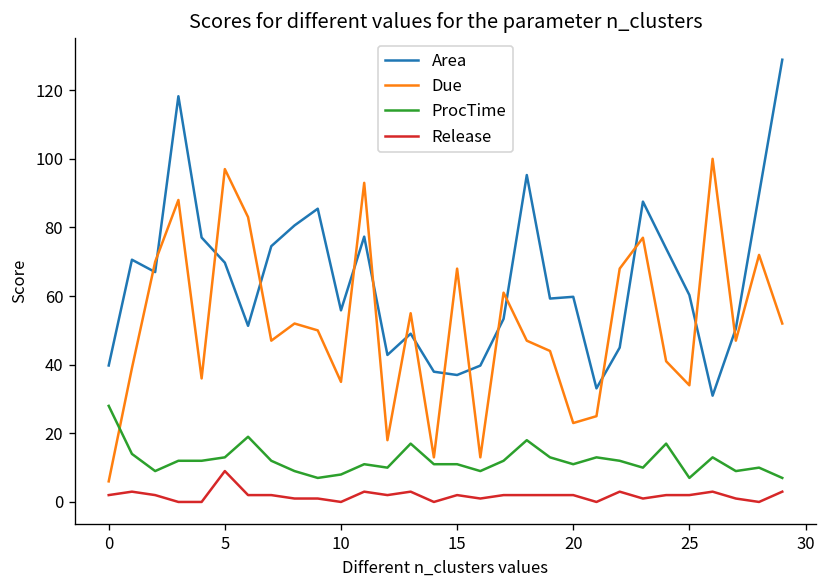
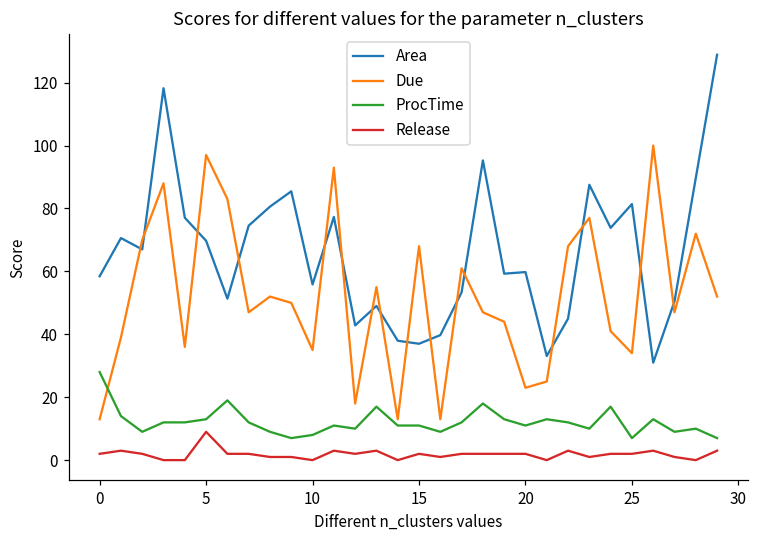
  {
    "Area": {
-     "0": 40,
+     "0": 58,
      "5": 70,
      "10": 56,
      "15": 37,
      "20": 60,
-     "25": 60
+     "25": 81
    },
    "Due": {
-     "0": 6,
+     "0": 13,
      "5": 97,
      "10": 35,
      "15": 68,
      "20": 23,
      "25": 34
    },
    "ProcTime": {
      "0": 28,
      "5": 13,
      "10": 8,
      "15": 11,
      "20": 11,
      "25": 7
    },
    "Release": {
      "0": 2,
      "5": 9,
      "10": 0,
      "15": 2,
      "20": 2,
      "25": 2
    }
  }
